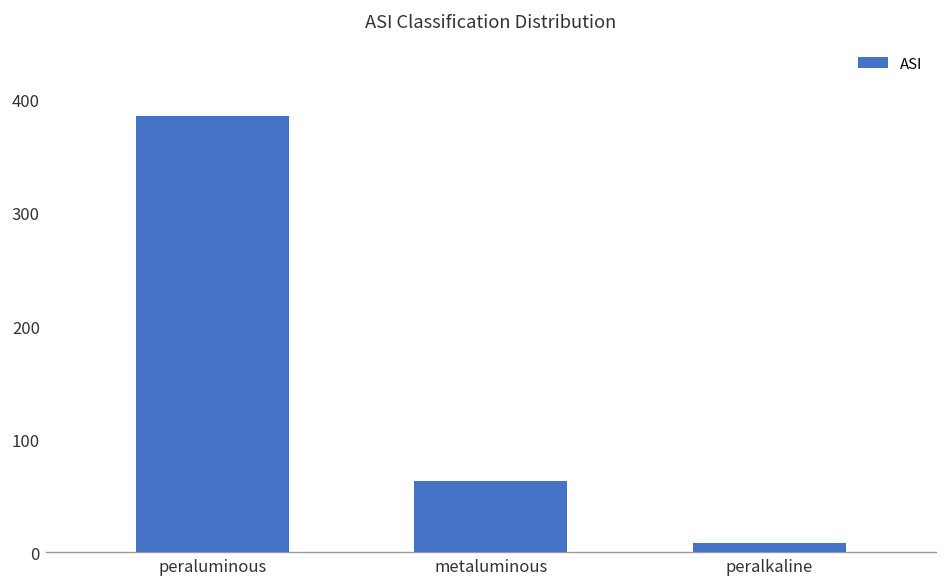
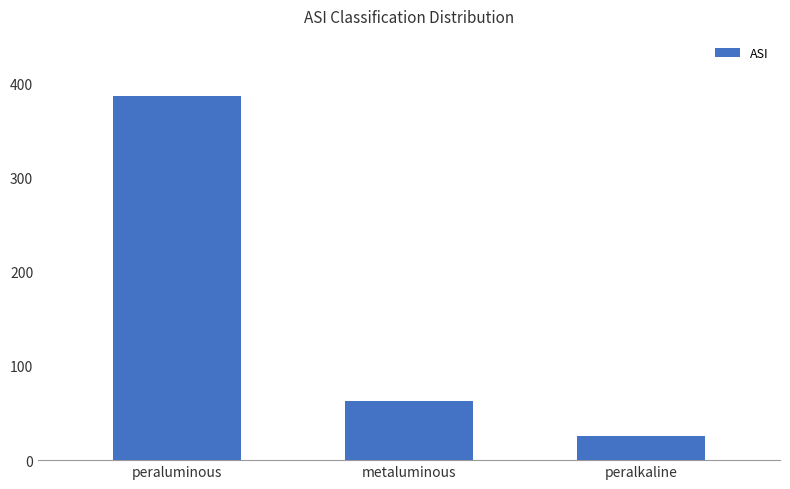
  {
    "peraluminous": 390,
    "metaluminous": 60,
-   "peralkaline": 10
+   "peralkaline": 30
  }
